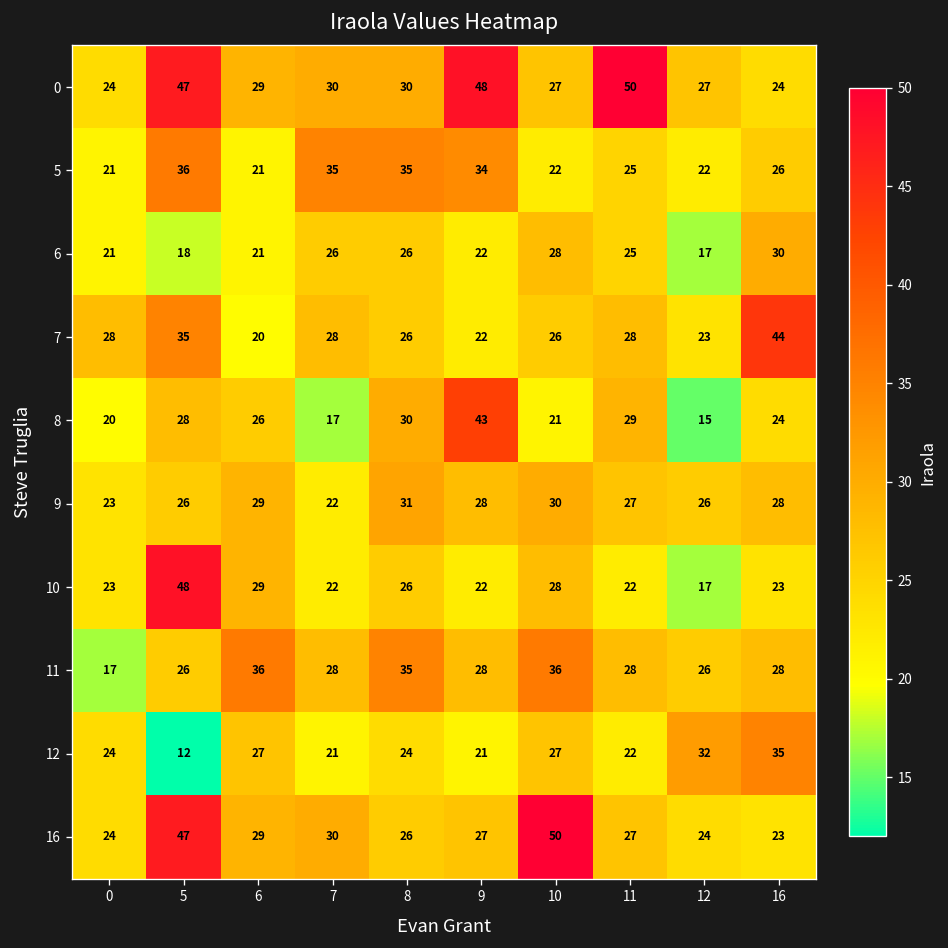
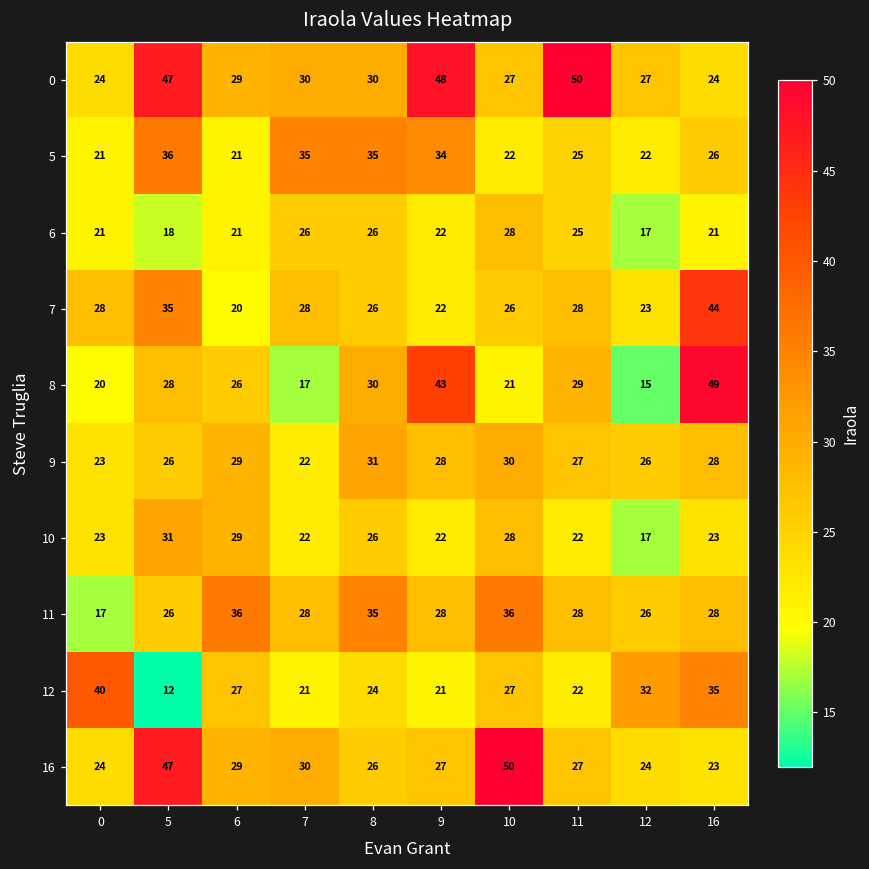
  {
    "0": {
      "0": 24,
      "5": 47,
      "6": 29,
      "7": 30,
      "8": 30,
      "9": 48,
      "10": 27,
      "11": 50,
      "12": 27,
      "16": 24
    },
    "5": {
      "0": 21,
      "5": 36,
      "6": 21,
      "7": 35,
      "8": 35,
      "9": 34,
      "10": 22,
      "11": 25,
      "12": 22,
      "16": 26
    },
    "6": {
      "0": 21,
      "5": 18,
      "6": 21,
      "7": 26,
      "8": 26,
      "9": 22,
      "10": 28,
      "11": 25,
      "12": 17,
-     "16": 30
+     "16": 21
    },
    "7": {
      "0": 28,
      "5": 35,
      "6": 20,
      "7": 28,
      "8": 26,
      "9": 22,
      "10": 26,
      "11": 28,
      "12": 23,
      "16": 44
    },
    "8": {
      "0": 20,
      "5": 28,
      "6": 26,
      "7": 17,
      "8": 30,
      "9": 43,
      "10": 21,
      "11": 29,
      "12": 15,
-     "16": 24
+     "16": 49
    },
    "9": {
      "0": 23,
      "5": 26,
      "6": 29,
      "7": 22,
      "8": 31,
      "9": 28,
      "10": 30,
      "11": 27,
      "12": 26,
      "16": 28
    },
    "10": {
      "0": 23,
-     "5": 48,
+     "5": 31,
      "6": 29,
      "7": 22,
      "8": 26,
      "9": 22,
      "10": 28,
      "11": 22,
      "12": 17,
      "16": 23
    },
    "11": {
      "0": 17,
      "5": 26,
      "6": 36,
      "7": 28,
      "8": 35,
      "9": 28,
      "10": 36,
      "11": 28,
      "12": 26,
      "16": 28
    },
    "12": {
-     "0": 24,
+     "0": 40,
      "5": 12,
      "6": 27,
      "7": 21,
      "8": 24,
      "9": 21,
      "10": 27,
      "11": 22,
      "12": 32,
      "16": 35
    },
    "16": {
      "0": 24,
      "5": 47,
      "6": 29,
      "7": 30,
      "8": 26,
      "9": 27,
      "10": 50,
      "11": 27,
      "12": 24,
      "16": 23
    }
  }
